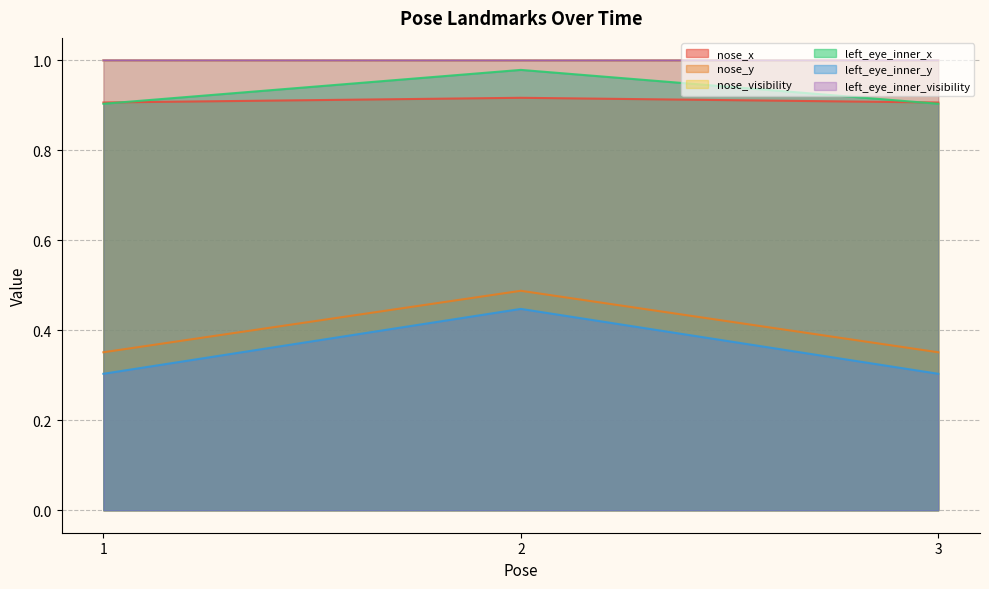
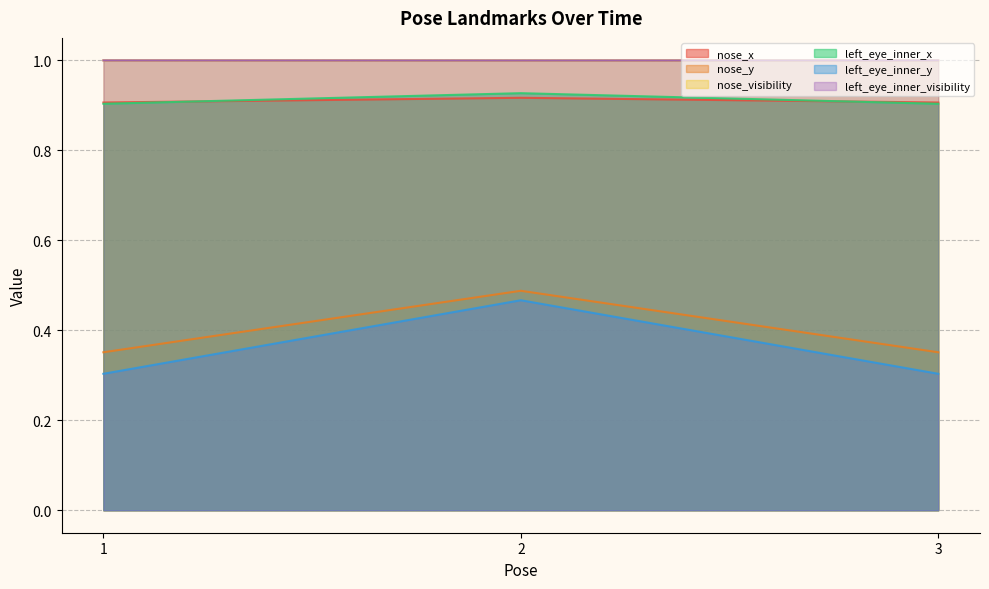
  {
    "left_eye_inner_visibility": {
      "1": 1.00,
      "2": 1.00
    },
    "left_eye_inner_x": {
-     "2": 0.98
+     "2": 0.93
    },
    "left_eye_inner_y": {
      "1": 0.30,
-     "2": 0.45,
+     "2": 0.47,
      "3": 0.30
    }
  }
